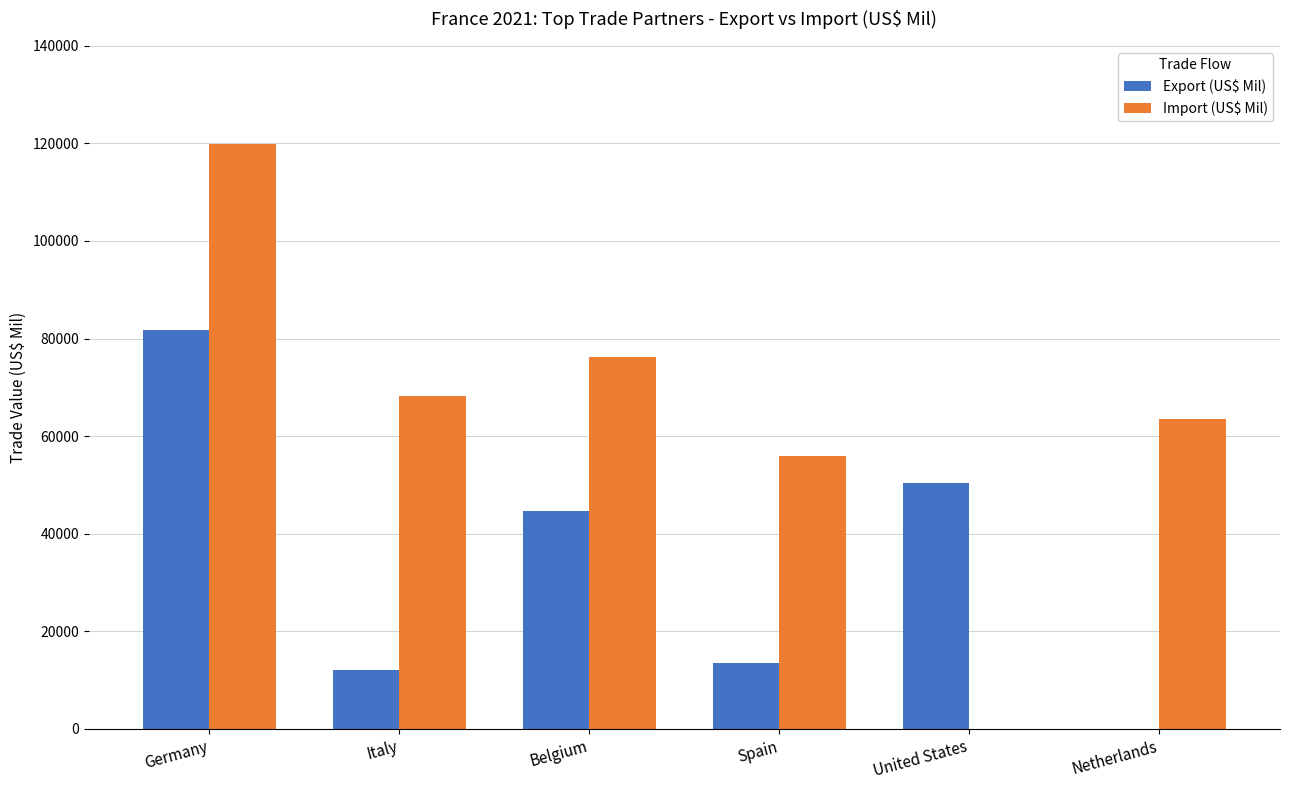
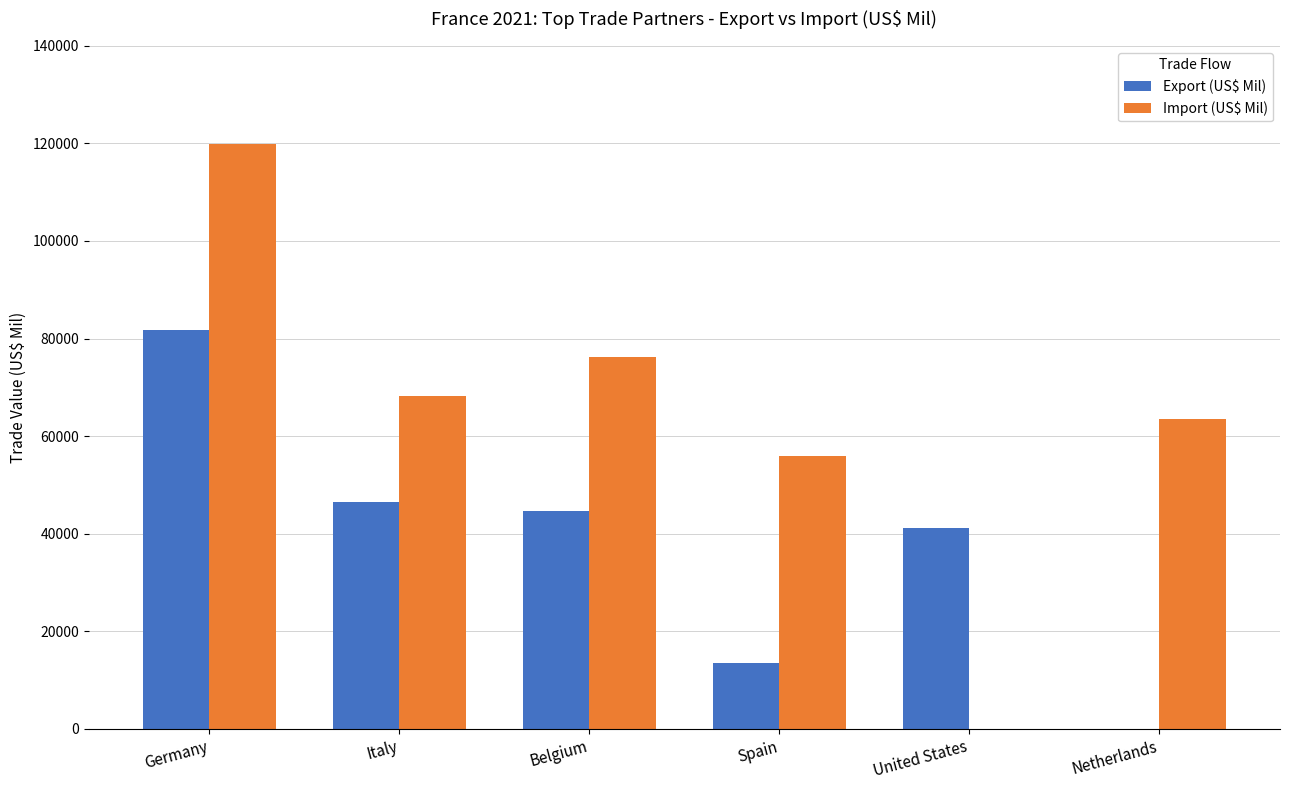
  {
    "Export (US$ Mil)": {
      "Germany": 82000,
-     "Italy": 12000,
+     "Italy": 46000,
      "Belgium": 45000,
      "Spain": 13000,
-     "United States": 50000,
+     "United States": 41000,
      "Netherlands": 0
    },
    "Import (US$ Mil)": {
      "Germany": 120000,
      "Italy": 68000,
      "Belgium": 76000,
      "Spain": 56000,
      "United States": 0,
      "Netherlands": 64000
    }
  }
